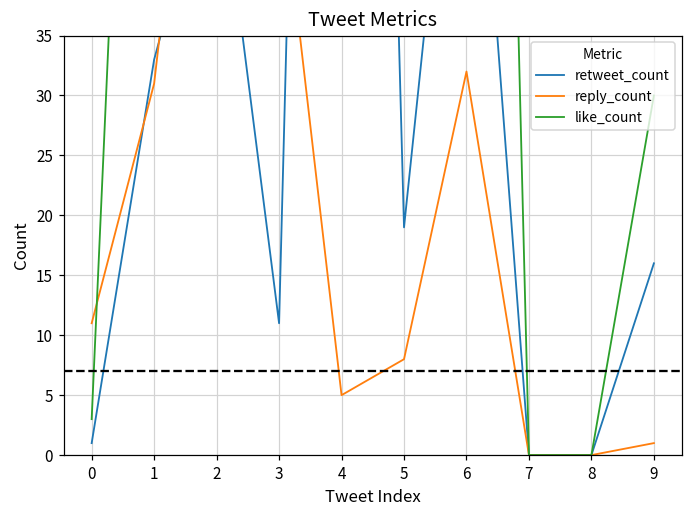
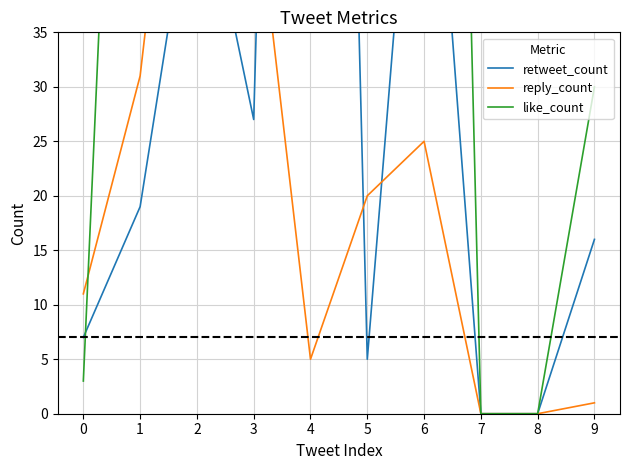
  {
    "retweet_count": {
-     "0": 1,
-     "1": 33,
-     "3": 11,
-     "5": 19,
+     "0": 7,
+     "1": 19,
+     "3": 27,
+     "5": 5,
      "9": 16
    },
    "reply_count": {
      "0": 11,
      "1": 31,
      "4": 5,
-     "5": 8,
-     "6": 32,
+     "5": 20,
+     "6": 25,
      "9": 1
    },
    "like_count": {
      "0": 3
    }
  }
